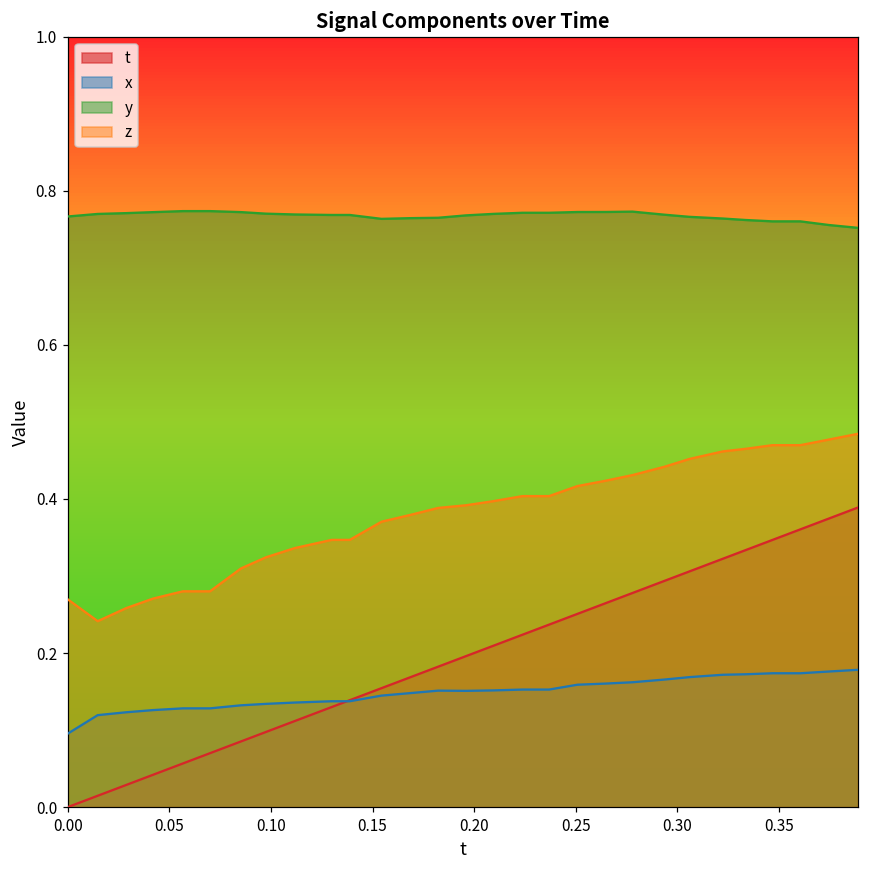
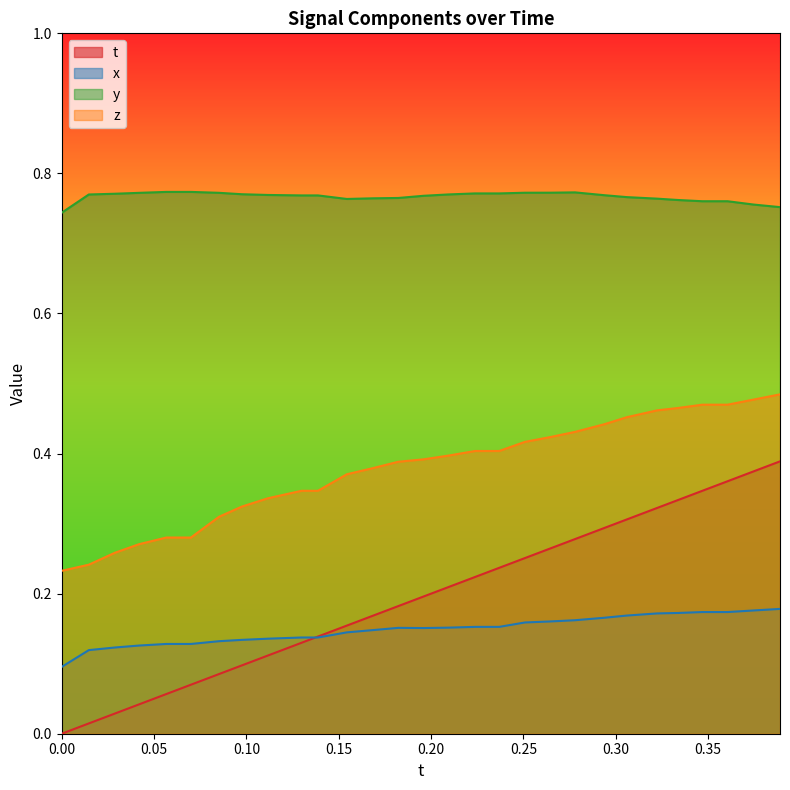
  {
    "t": {
      "0.00": 0.00
    },
    "x": {
      "0.00": 0.10
    },
    "y": {
-     "0.00": 0.77
+     "0.00": 0.74
    },
    "z": {
-     "0.00": 0.27
+     "0.00": 0.23
    }
  }
